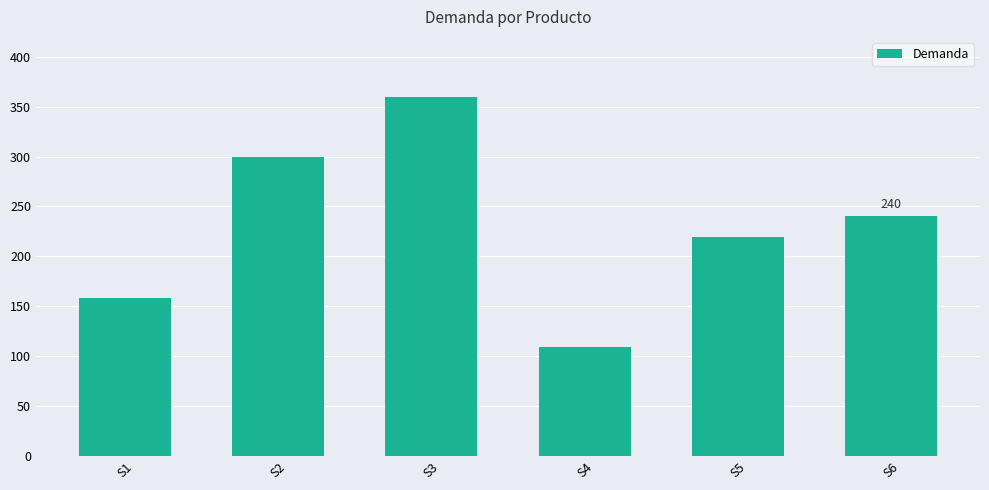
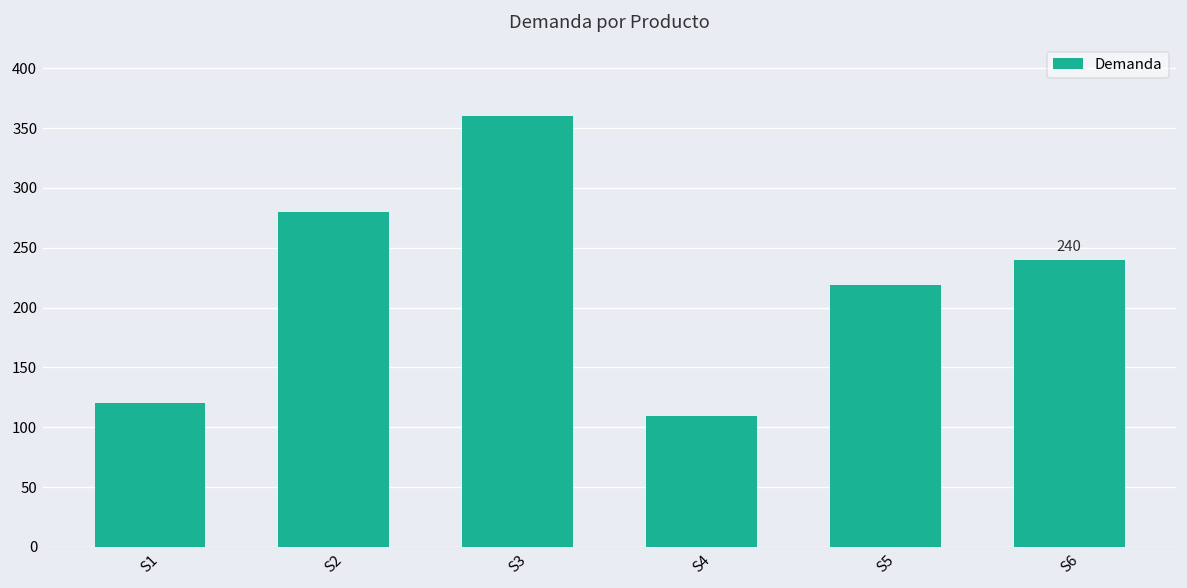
  {
-   "S1": 160,
-   "S2": 300,
+   "S1": 120,
+   "S2": 280,
    "S3": 360,
    "S4": 110,
    "S5": 220
  }
